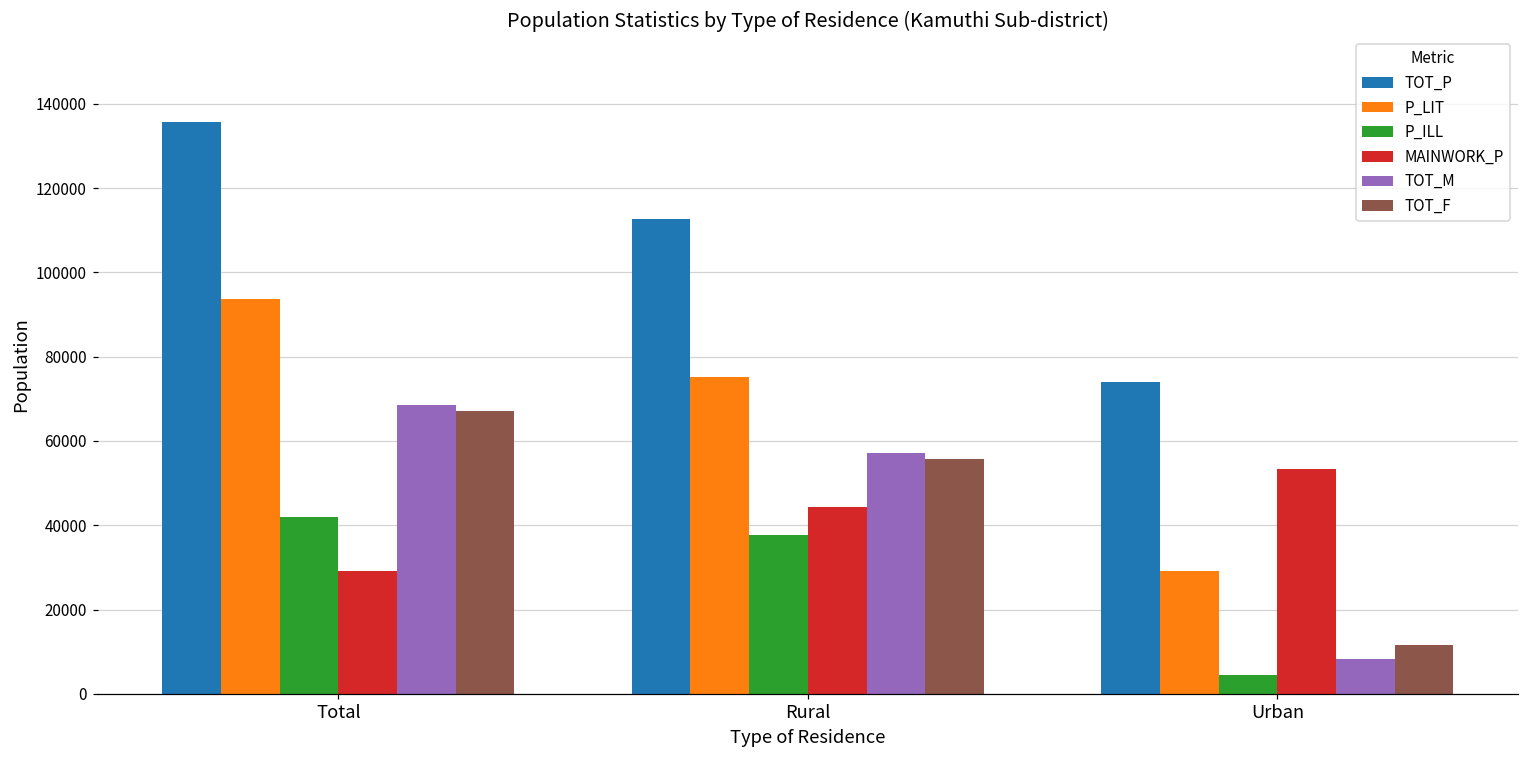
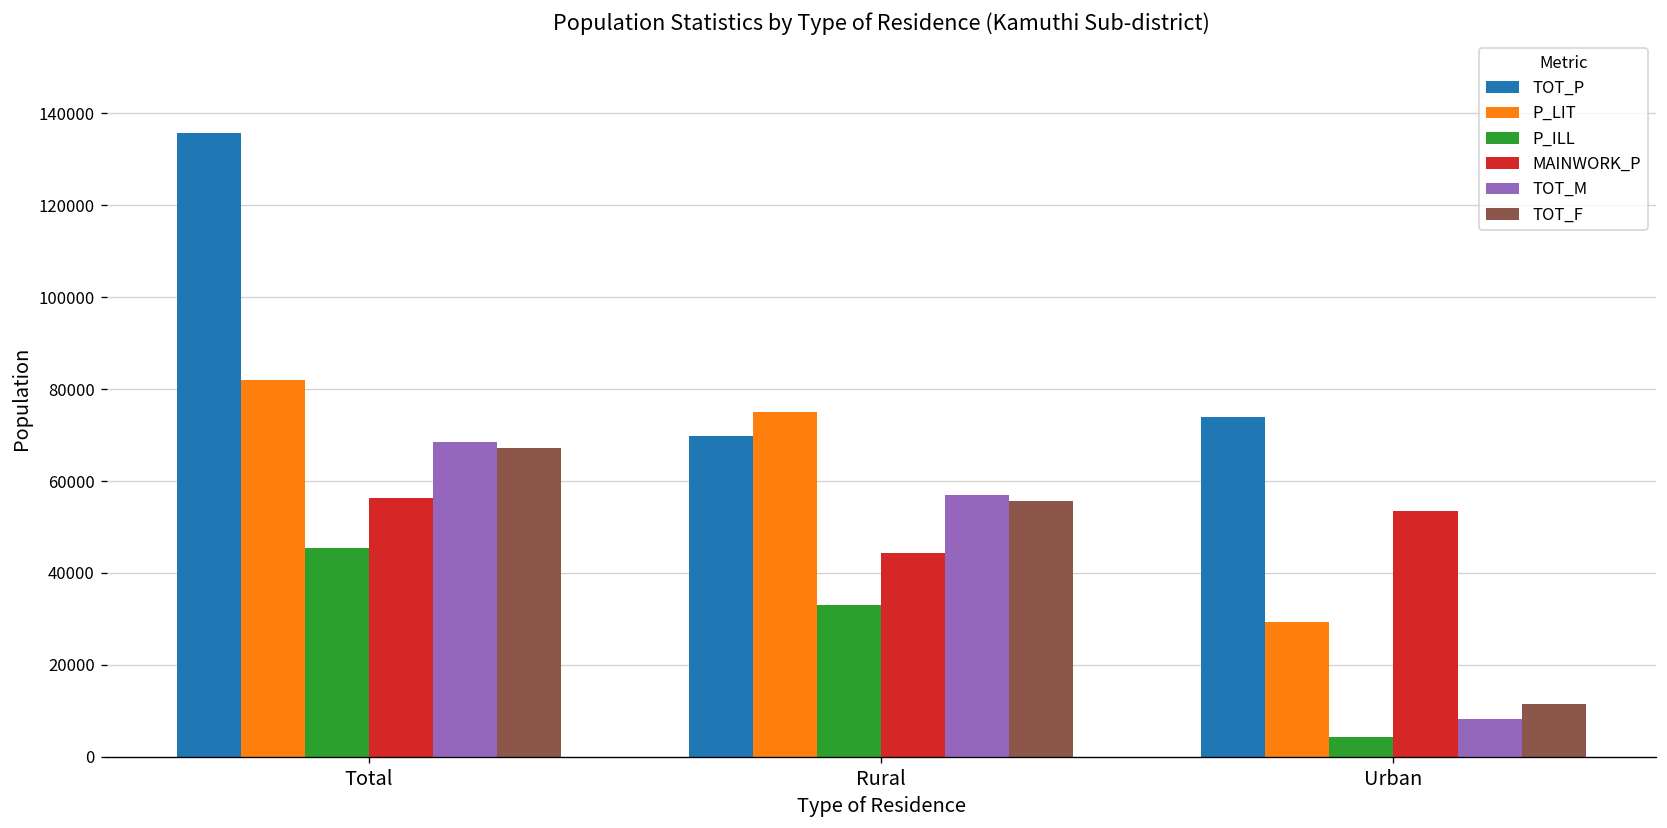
  {
    "TOT_P": {
      "Total": 136000,
-     "Rural": 113000,
+     "Rural": 70000,
      "Urban": 74000
    },
    "P_LIT": {
-     "Total": 94000,
+     "Total": 82000,
      "Rural": 75000,
      "Urban": 29000
    },
    "P_ILL": {
-     "Total": 42000,
-     "Rural": 38000,
+     "Total": 46000,
+     "Rural": 33000,
      "Urban": 4000
    },
    "MAINWORK_P": {
-     "Total": 29000,
+     "Total": 56000,
      "Rural": 44000,
      "Urban": 53000
    },
    "TOT_M": {
      "Total": 68000,
      "Rural": 57000,
      "Urban": 8000
    },
    "TOT_F": {
      "Total": 67000,
      "Rural": 56000,
      "Urban": 11000
    }
  }
